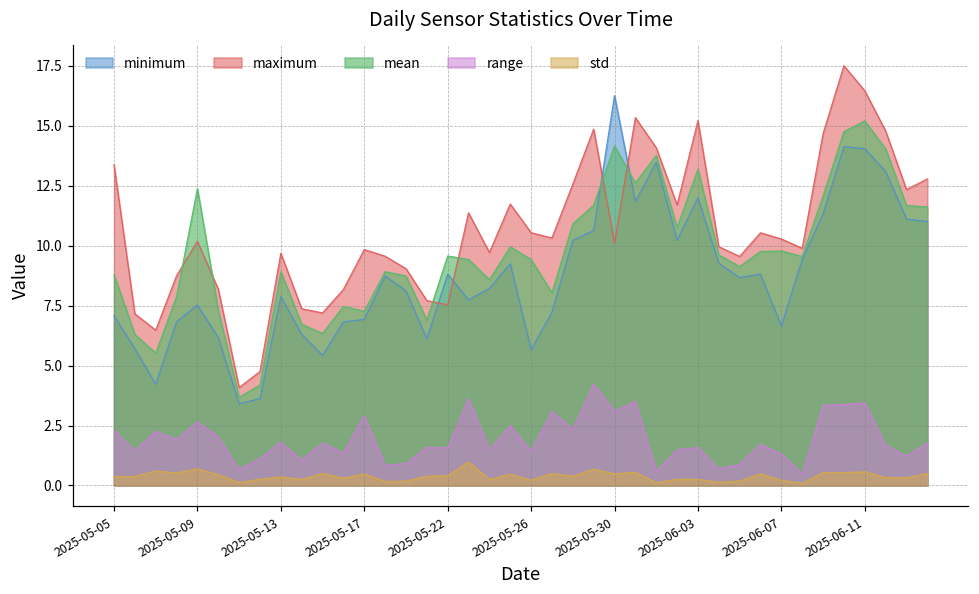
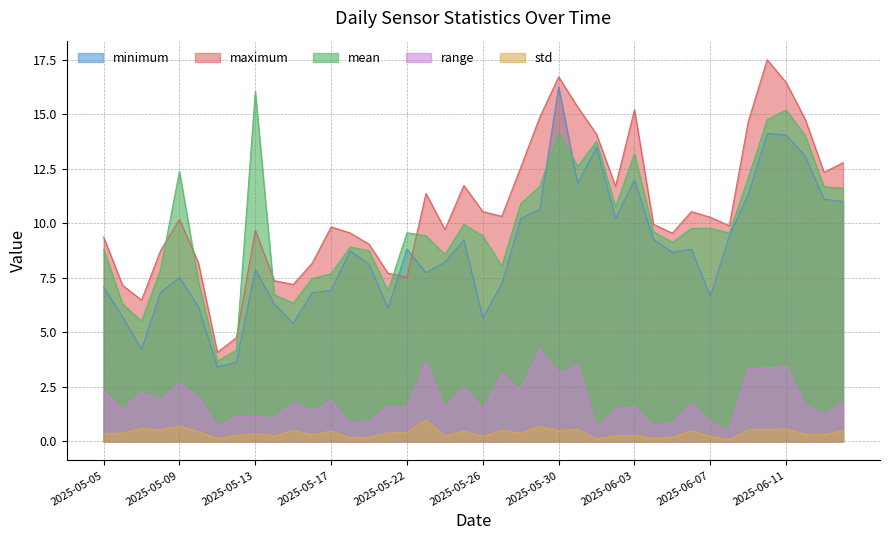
  {
    "minimum": {
      "2025-05-05": 7.1,
      "2025-05-09": 7.5,
      "2025-05-13": 7.9,
      "2025-05-17": 6.9,
      "2025-05-22": 8.8,
      "2025-05-26": 5.7,
      "2025-05-30": 16.3,
      "2025-06-03": 12.0,
      "2025-06-07": 6.6,
      "2025-06-11": 14.0
    },
    "maximum": {
-     "2025-05-05": 13.4,
+     "2025-05-05": 9.4,
      "2025-05-09": 10.2,
      "2025-05-13": 9.7,
      "2025-05-17": 9.8,
      "2025-05-22": 7.5,
      "2025-05-26": 10.5,
-     "2025-05-30": 10.1,
+     "2025-05-30": 16.7,
      "2025-06-03": 15.2,
      "2025-06-07": 10.3,
      "2025-06-11": 16.5
    },
    "mean": {
      "2025-05-05": 8.8,
      "2025-05-09": 12.4,
-     "2025-05-13": 8.9,
-     "2025-05-17": 7.3,
+     "2025-05-13": 16.0,
+     "2025-05-17": 7.7,
      "2025-05-22": 9.6,
      "2025-05-26": 9.4,
      "2025-05-30": 14.2,
      "2025-06-03": 13.2,
      "2025-06-07": 9.8,
      "2025-06-11": 15.2
    },
    "range": {
      "2025-05-05": 2.3,
      "2025-05-09": 2.7,
-     "2025-05-13": 1.8,
-     "2025-05-17": 2.9,
+     "2025-05-13": 1.2,
+     "2025-05-17": 1.9,
      "2025-05-22": 1.6,
      "2025-05-26": 1.4,
      "2025-05-30": 3.1,
      "2025-06-03": 1.6,
-     "2025-06-07": 1.3,
+     "2025-06-07": 0.9,
      "2025-06-11": 3.4
    },
    "std": {
      "2025-05-05": 0.4,
      "2025-05-09": 0.7,
      "2025-05-13": 0.4,
      "2025-05-17": 0.5,
      "2025-05-22": 0.4,
      "2025-05-26": 0.2,
      "2025-05-30": 0.5,
      "2025-06-03": 0.3,
      "2025-06-07": 0.2,
      "2025-06-11": 0.6
    }
  }
